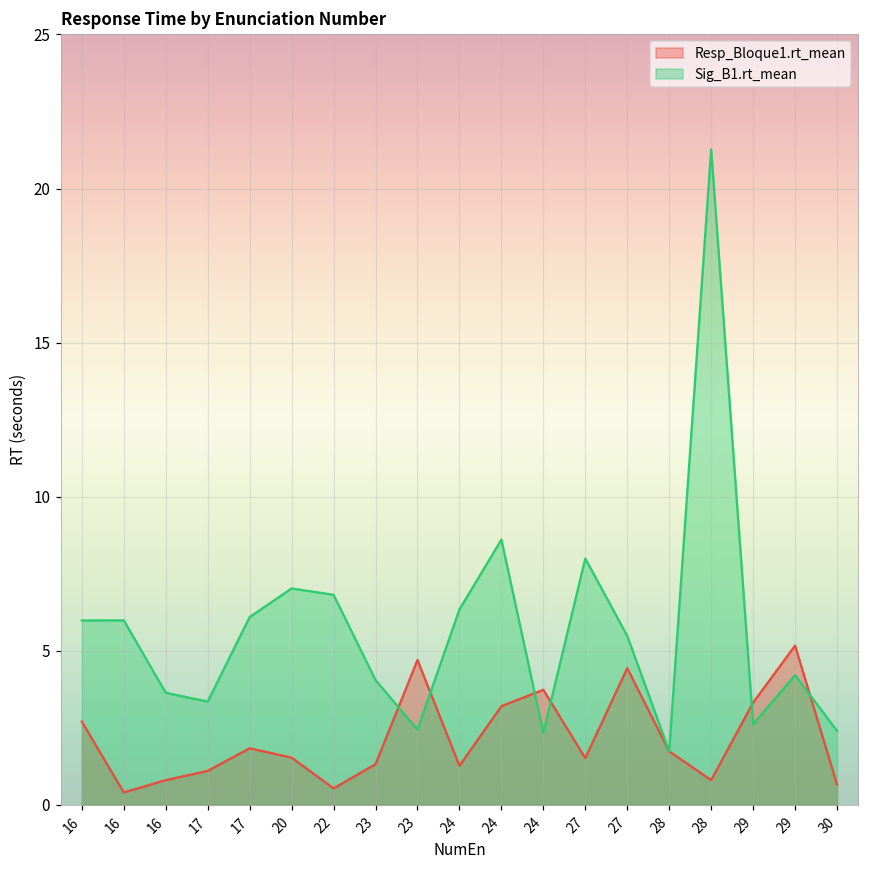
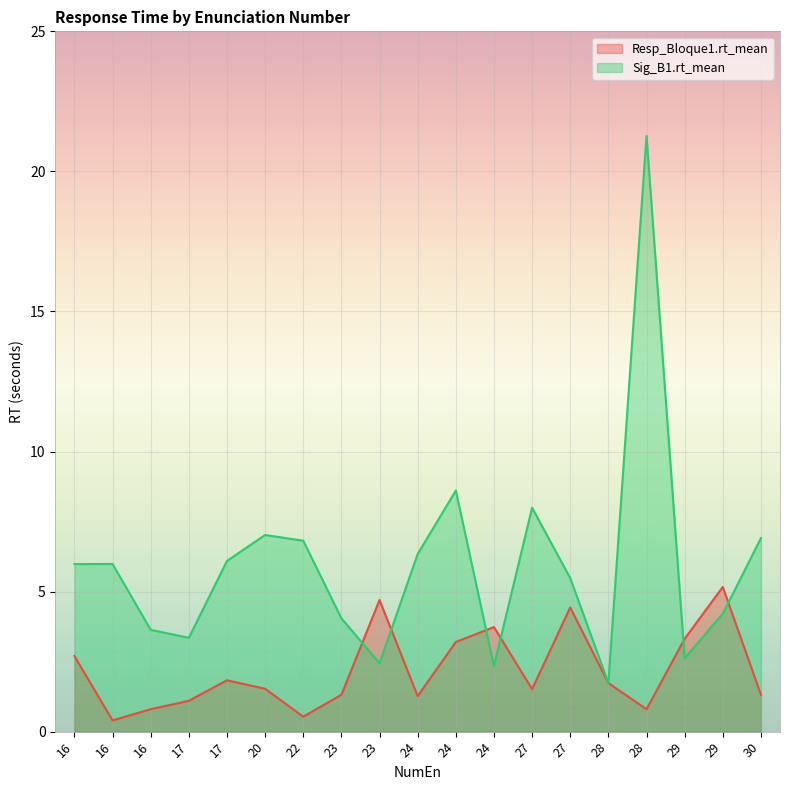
  {
    "Resp_Bloque1.rt_mean": {
      "20": 1.5,
      "22": 0.5,
-     "30": 0.7
+     "30": 1.3
    },
    "Sig_B1.rt_mean": {
      "20": 7.0,
      "22": 6.8,
-     "30": 2.4
+     "30": 6.9
    }
  }
